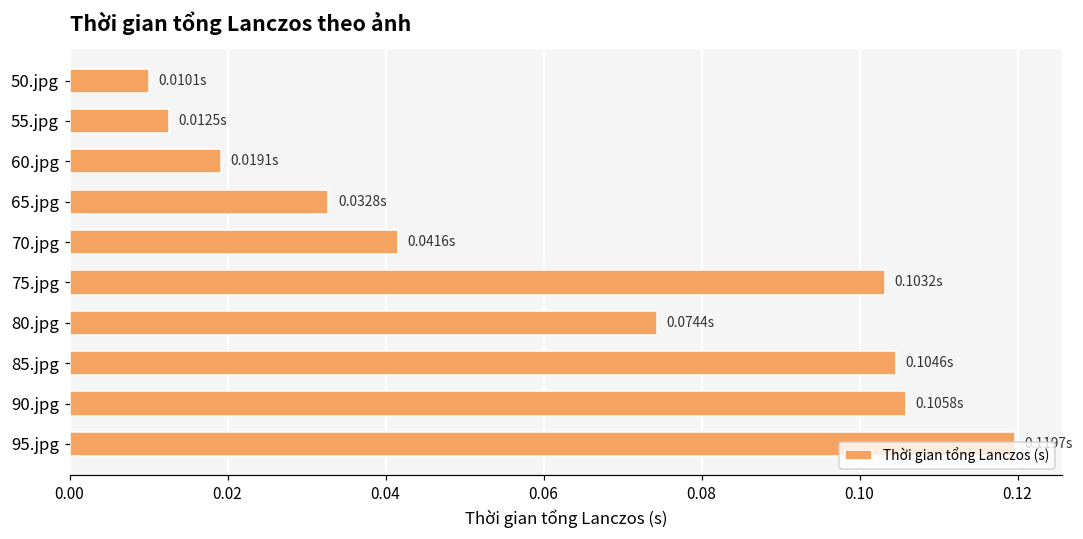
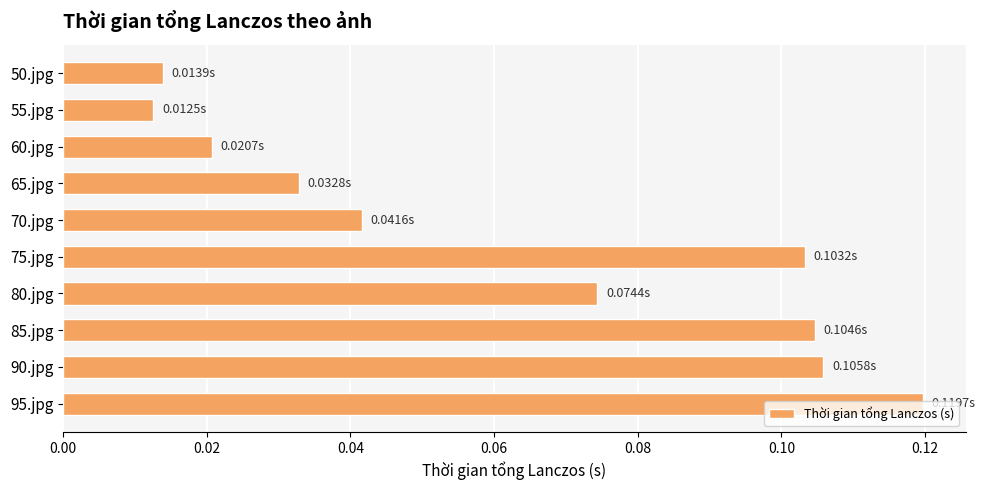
  {
-   "50.jpg": "0.0101s",
+   "50.jpg": "0.0139s",
    "55.jpg": "0.0125s",
-   "60.jpg": "0.0191s",
+   "60.jpg": "0.0207s",
    "65.jpg": "0.0328s",
    "70.jpg": "0.0416s",
    "75.jpg": "0.1032s",
    "80.jpg": "0.0744s",
    "85.jpg": "0.1046s",
    "90.jpg": "0.1058s"
  }
